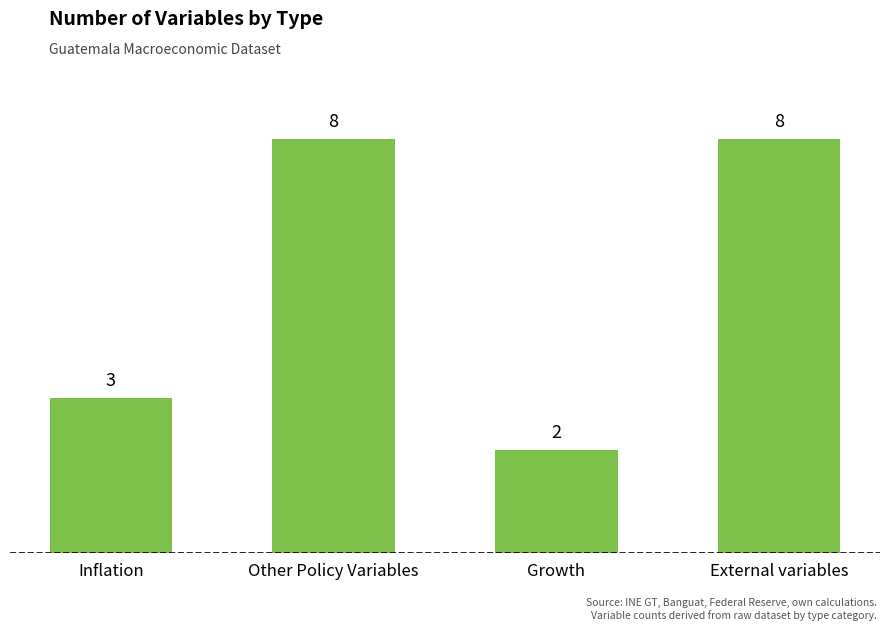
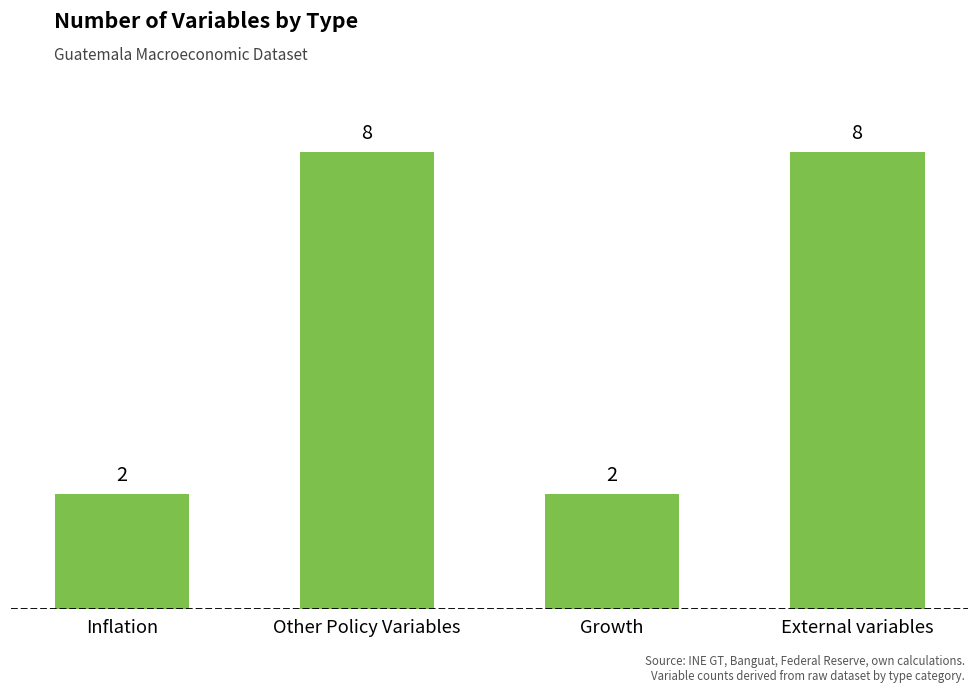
  {
-   "Inflation": 3,
+   "Inflation": 2,
    "Other Policy Variables": 8,
    "Growth": 2,
    "External variables": 8
  }
